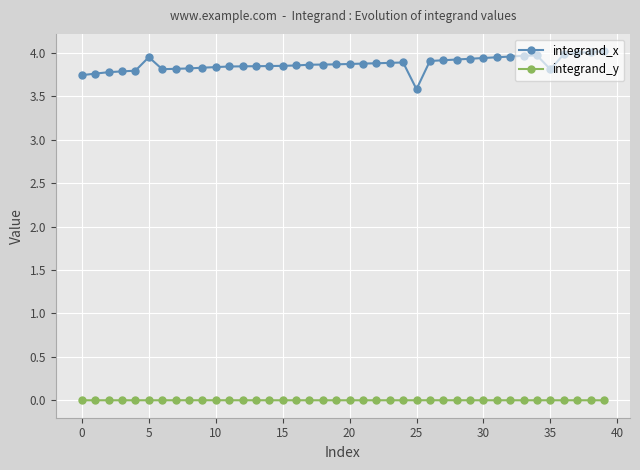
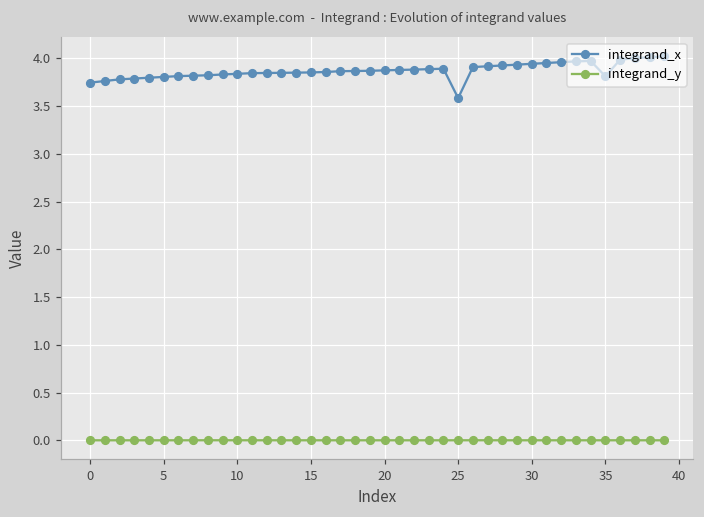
  {
    "integrand_x": {
      "0": 3.7,
-     "5": 4.0,
+     "5": 3.8,
      "10": 3.8,
      "15": 3.9,
      "20": 3.9,
      "25": 3.6,
      "30": 3.9
    },
    "integrand_y": {
      "0": 0.0,
      "5": 0.0,
      "10": 0.0,
      "15": 0.0,
      "20": 0.0,
      "25": 0.0,
      "30": 0.0,
      "35": 0.0
    }
  }
